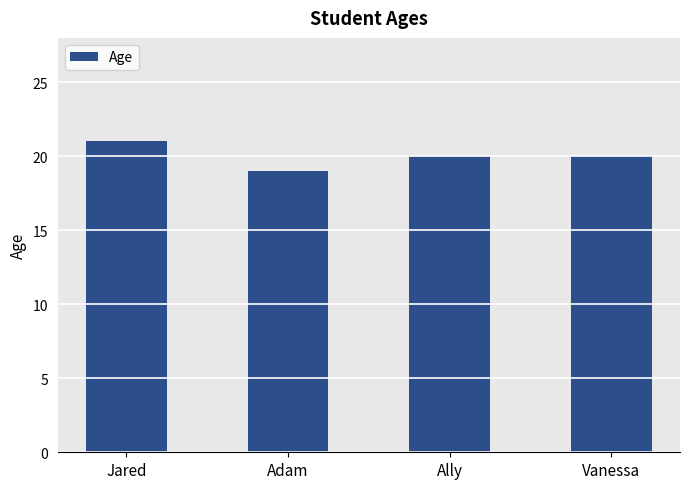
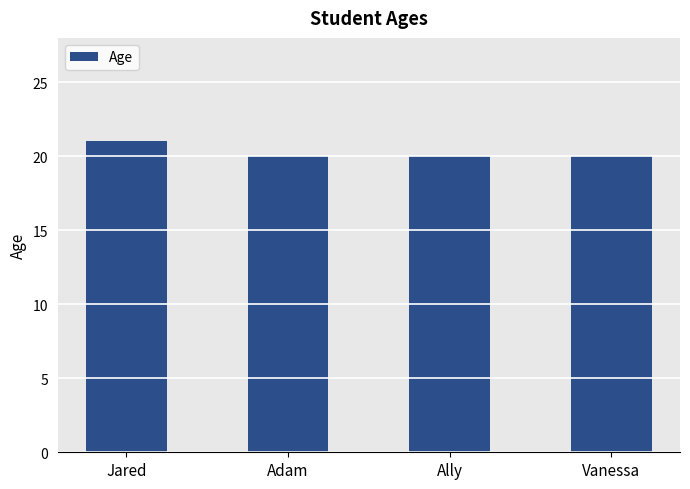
  {
    "Jared": 21,
-   "Adam": 19,
+   "Adam": 20,
    "Ally": 20,
    "Vanessa": 20
  }
